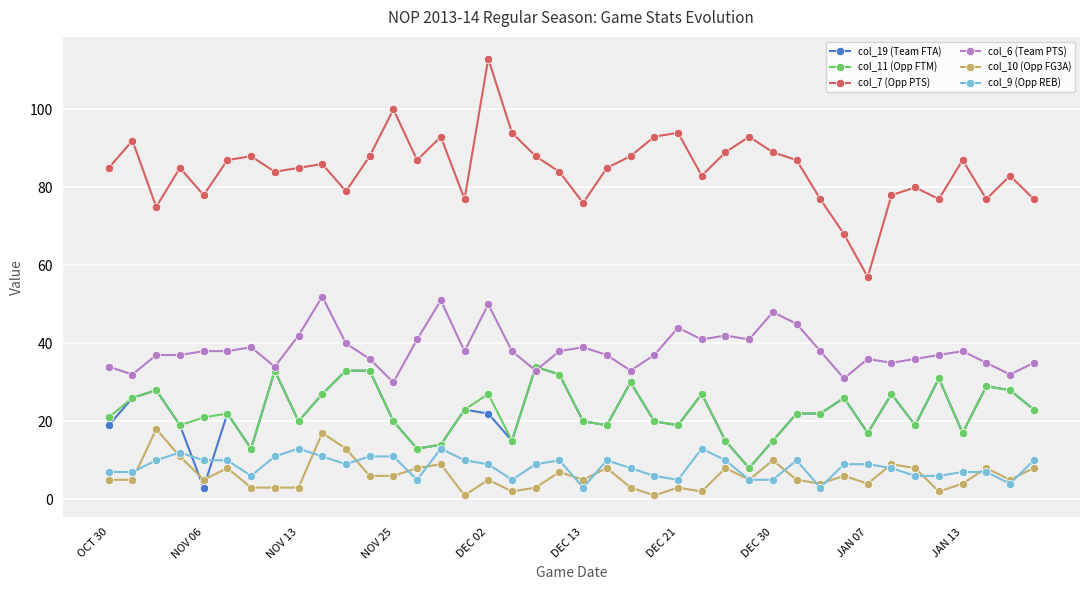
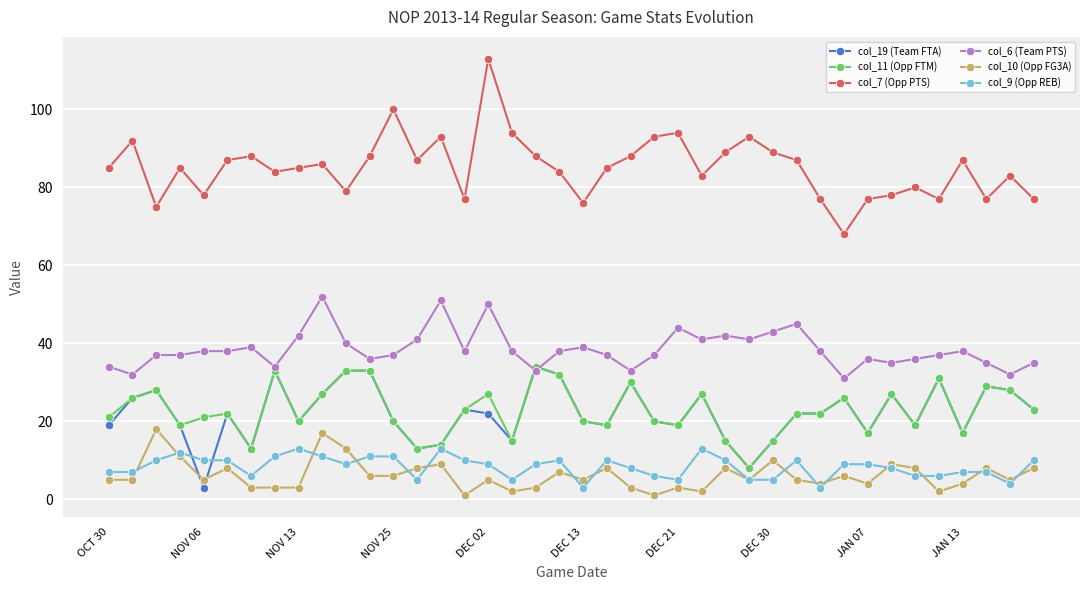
  {
    "col_19 (Team FTA)": {
      "OCT 30": 19,
      "NOV 06": 3,
      "DEC 02": 22
    },
    "col_11 (Opp FTM)": {
      "OCT 30": 21,
      "NOV 06": 21,
      "DEC 02": 27
    },
    "col_7 (Opp PTS)": {
      "OCT 30": 85,
      "NOV 06": 78,
      "NOV 13": 85,
      "NOV 25": 100,
      "DEC 02": 113,
      "DEC 13": 76,
      "DEC 21": 94,
      "DEC 30": 89,
-     "JAN 07": 57,
+     "JAN 07": 77,
      "JAN 13": 87
    },
    "col_6 (Team PTS)": {
      "OCT 30": 34,
      "NOV 06": 38,
      "NOV 13": 42,
-     "NOV 25": 30,
+     "NOV 25": 37,
      "DEC 02": 50,
      "DEC 13": 39,
      "DEC 21": 44,
-     "DEC 30": 48,
+     "DEC 30": 43,
      "JAN 07": 36,
      "JAN 13": 38
    },
    "col_10 (Opp FG3A)": {
      "OCT 30": 5,
      "NOV 06": 5,
      "NOV 13": 3,
      "NOV 25": 6,
      "DEC 02": 5,
      "DEC 13": 5,
      "DEC 21": 3,
      "DEC 30": 10,
      "JAN 07": 4,
      "JAN 13": 4
    },
    "col_9 (Opp REB)": {
      "OCT 30": 7,
      "NOV 06": 10,
      "NOV 13": 13,
      "NOV 25": 11,
      "DEC 02": 9,
      "DEC 13": 3,
      "DEC 21": 5,
      "DEC 30": 5,
      "JAN 07": 9,
      "JAN 13": 7
    }
  }
